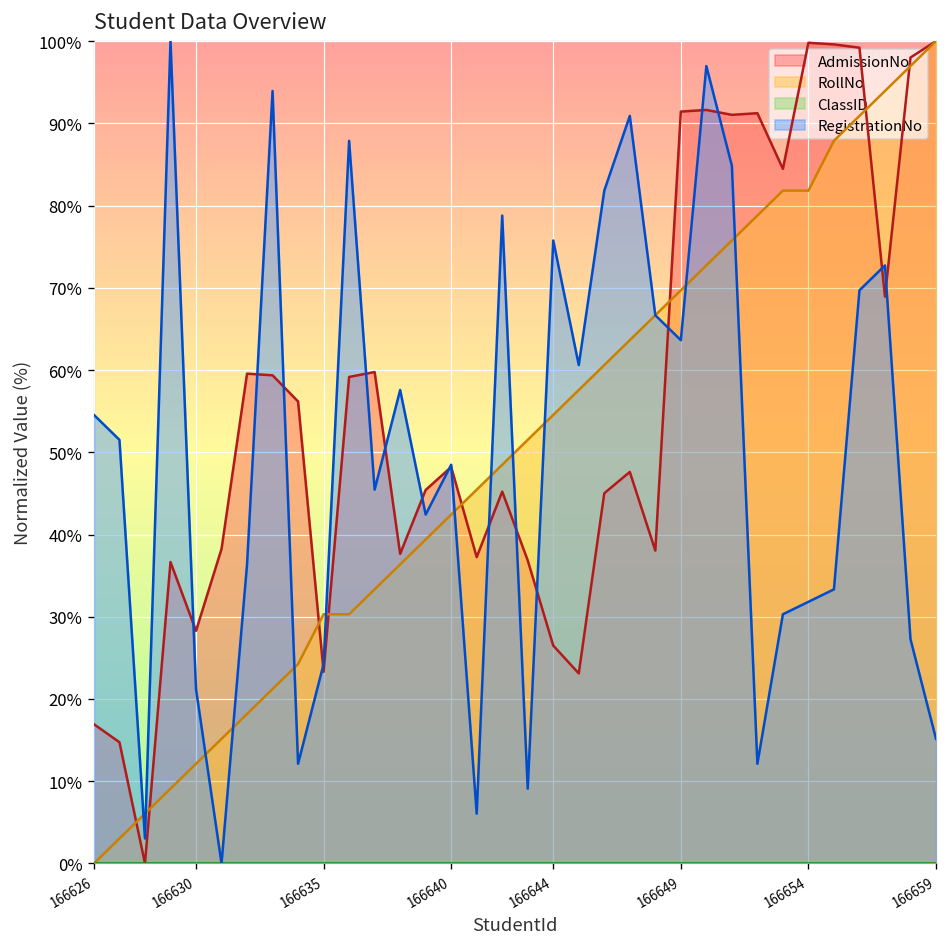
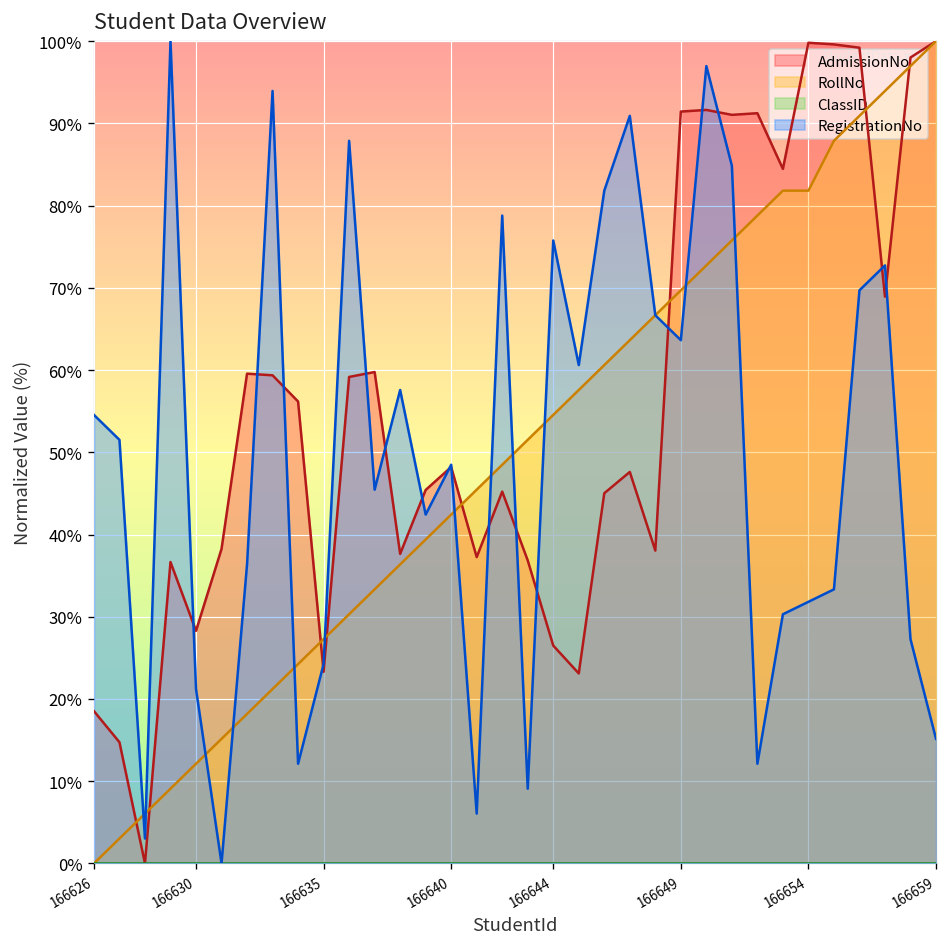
  {
    "AdmissionNo": {
-     "166626": "17%",
+     "166626": "19%",
      "166630": "28%",
      "166635": "23%",
      "166644": "26%",
      "166649": "91%",
      "166654": "100%"
    },
    "RollNo": {
      "166630": "12%",
-     "166635": "30%",
+     "166635": "27%",
      "166640": "42%",
      "166644": "55%",
      "166649": "70%",
      "166654": "82%"
    },
    "ClassID": {
      "166630": "0%",
      "166635": "0%",
      "166640": "0%",
      "166644": "0%",
      "166649": "0%",
      "166654": "0%",
      "166659": "0%"
    },
    "RegistrationNo": {
      "166626": "55%",
      "166630": "21%",
      "166635": "24%",
      "166644": "76%",
      "166649": "64%",
      "166654": "32%",
      "166659": "15%"
    }
  }
